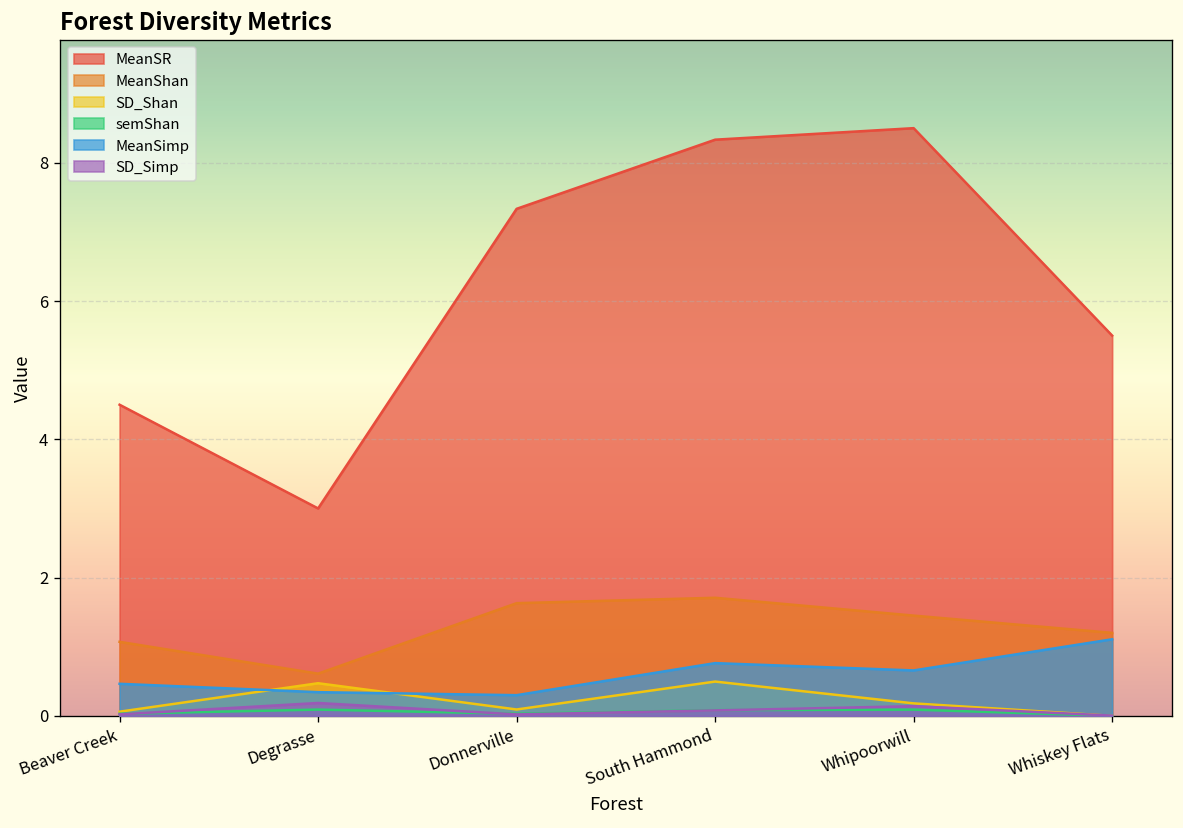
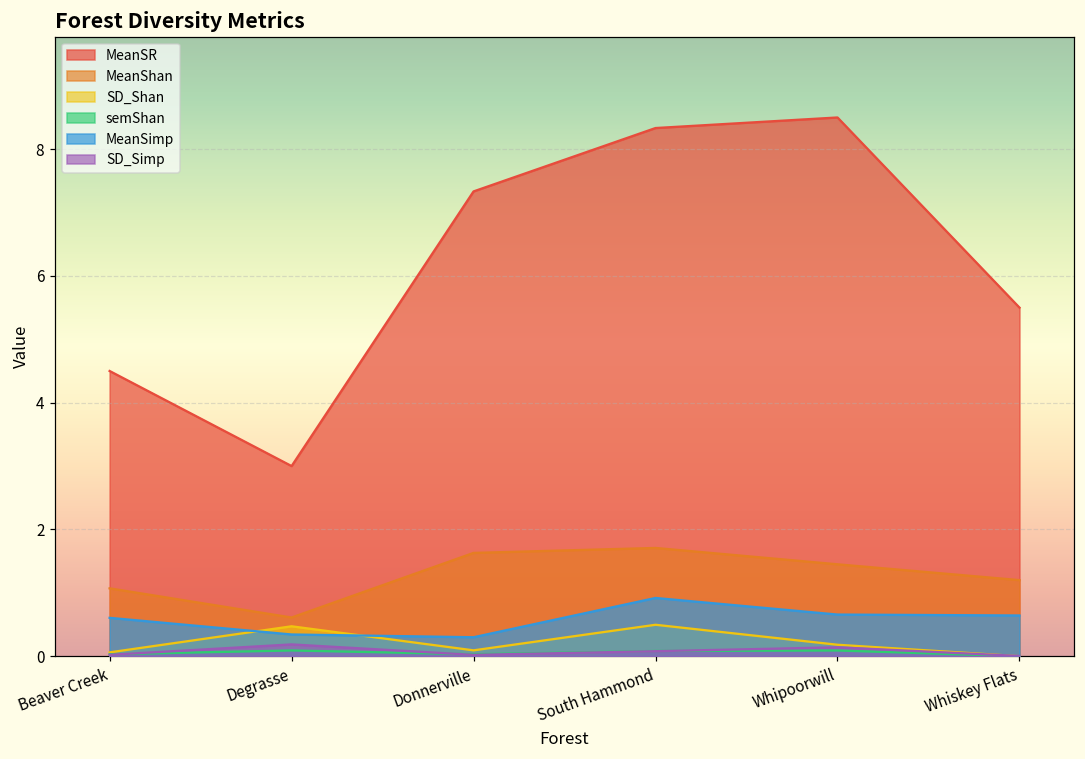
  {
    "SD_Shan": {
      "Degrasse": 0.5,
      "Donnerville": 0.1,
      "South Hammond": 0.5
    },
    "semShan": {
      "Degrasse": 0.1,
      "Whipoorwill": 0.1
    },
    "MeanSimp": {
-     "Beaver Creek": 0.5,
+     "Beaver Creek": 0.6,
      "Degrasse": 0.3,
      "Donnerville": 0.3,
-     "South Hammond": 0.8,
+     "South Hammond": 0.9,
      "Whipoorwill": 0.7,
-     "Whiskey Flats": 1.1
+     "Whiskey Flats": 0.6
    },
    "SD_Simp": {
      "Degrasse": 0.2
    }
  }
